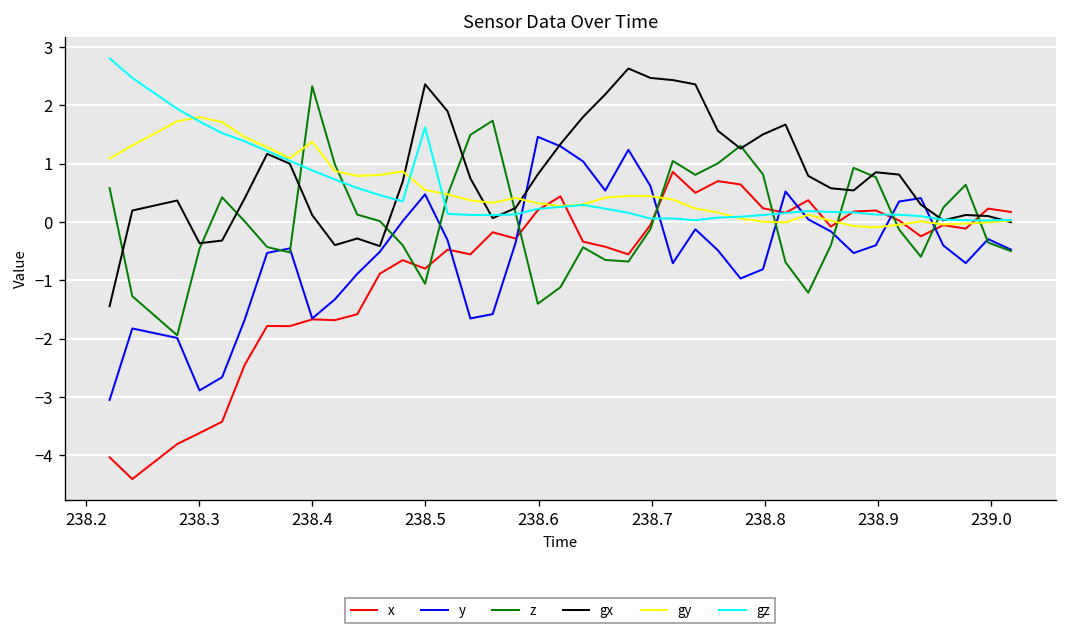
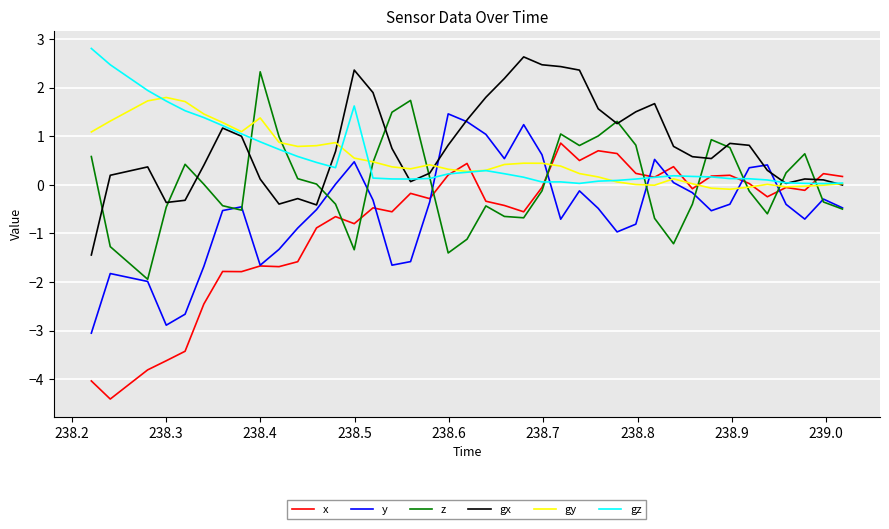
  {
    "x": {
      "238.3": -3.6,
      "238.5": -0.8
    },
    "y": {
      "238.3": -2.9,
      "238.5": 0.5
    },
    "z": {
      "238.3": -0.5,
      "238.4": 2.3,
-     "238.5": -1.1
+     "238.5": -1.3
    },
    "gx": {
      "238.3": -0.4,
      "238.4": 0.1,
      "238.5": 2.4
    },
    "gy": {
      "238.3": 1.8,
      "238.4": 1.4,
      "238.5": 0.5
    },
    "gz": {
      "238.3": 1.7,
      "238.4": 0.9,
      "238.5": 1.6
    }
  }
